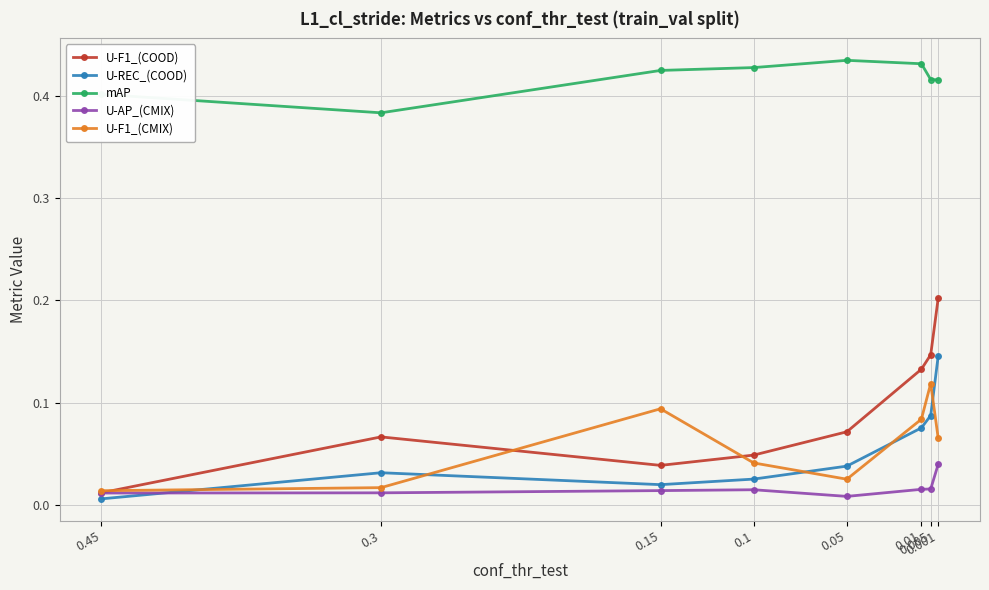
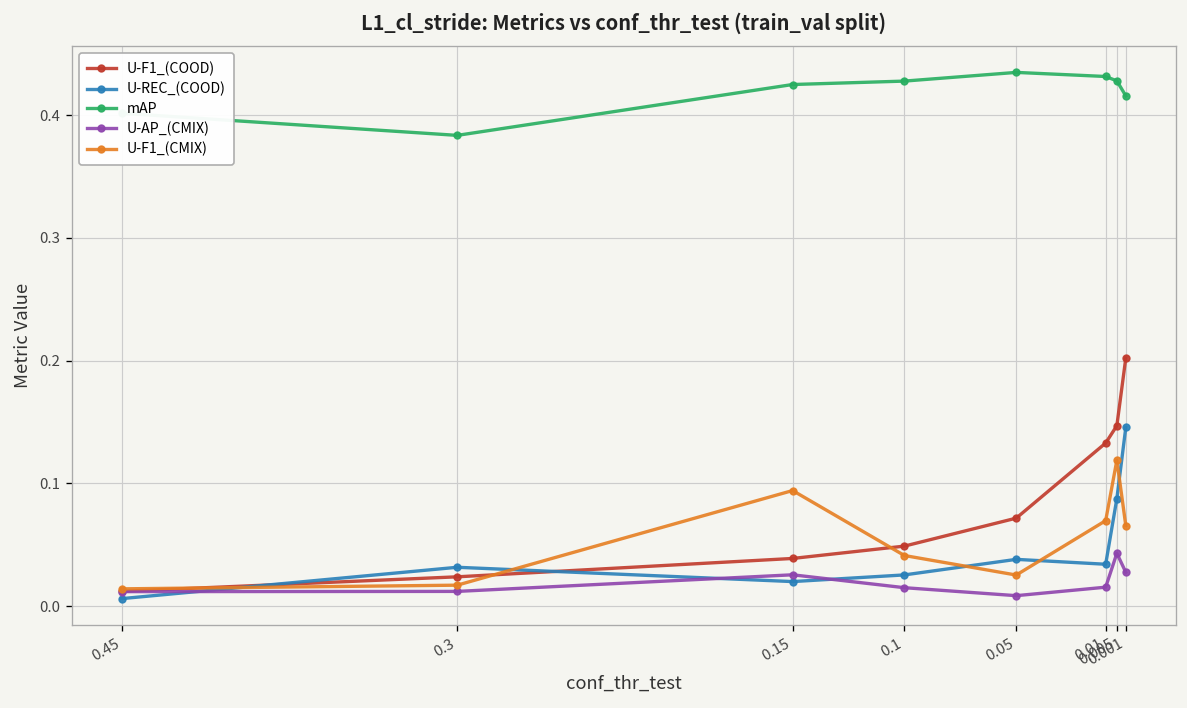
  {
    "U-F1_(COOD)": {
-     "0.3": 0.067,
+     "0.3": 0.024,
      "0.15": 0.039,
      "0.1": 0.049,
      "0.05": 0.072,
      "0.01": 0.133,
      "0.005": 0.147,
      "0.001": 0.202
    },
    "U-REC_(COOD)": {
      "0.45": 0.006,
      "0.3": 0.032,
      "0.15": 0.020,
      "0.1": 0.025,
      "0.05": 0.038,
-     "0.01": 0.075,
+     "0.01": 0.034,
      "0.005": 0.088,
      "0.001": 0.145
    },
    "mAP": {
      "0.3": 0.383,
      "0.15": 0.425,
      "0.1": 0.428,
      "0.05": 0.435,
      "0.01": 0.431,
-     "0.005": 0.416,
+     "0.005": 0.428,
      "0.001": 0.416
    },
    "U-AP_(CMIX)": {
      "0.3": 0.012,
-     "0.15": 0.014,
+     "0.15": 0.025,
      "0.1": 0.015,
      "0.05": 0.008,
      "0.01": 0.015,
-     "0.005": 0.016,
-     "0.001": 0.040
+     "0.005": 0.043,
+     "0.001": 0.027
    },
    "U-F1_(CMIX)": {
      "0.3": 0.017,
      "0.15": 0.094,
      "0.1": 0.041,
      "0.05": 0.025,
-     "0.01": 0.084,
+     "0.01": 0.070,
      "0.005": 0.119,
      "0.001": 0.066
    }
  }
